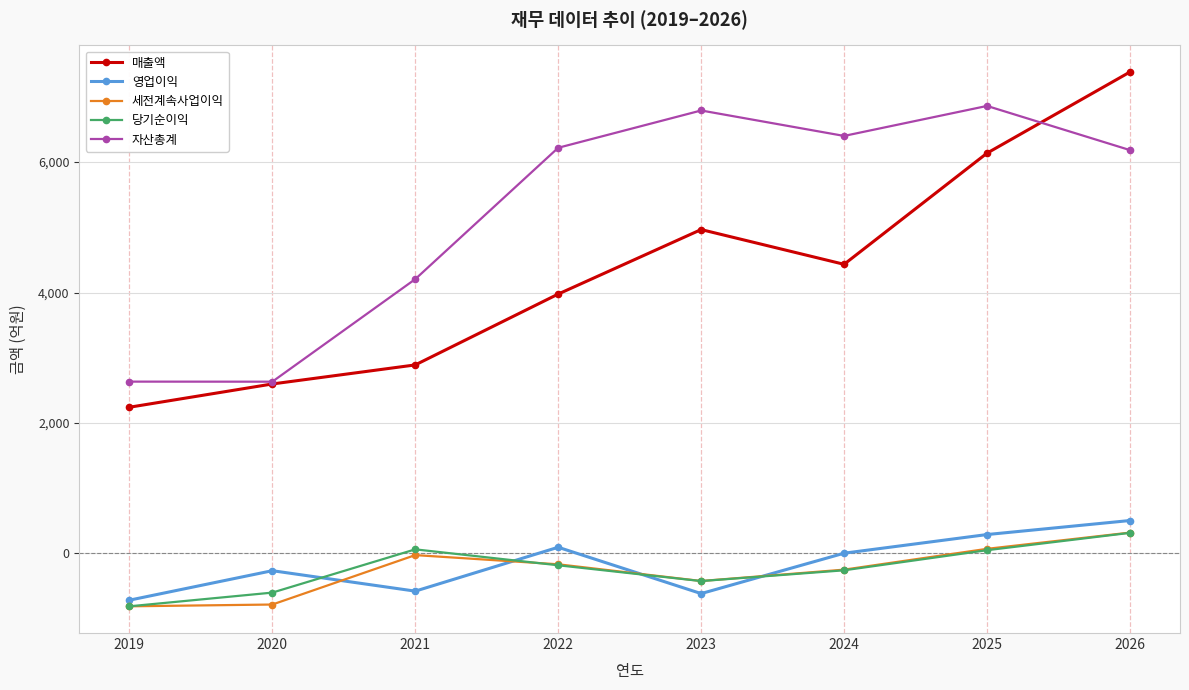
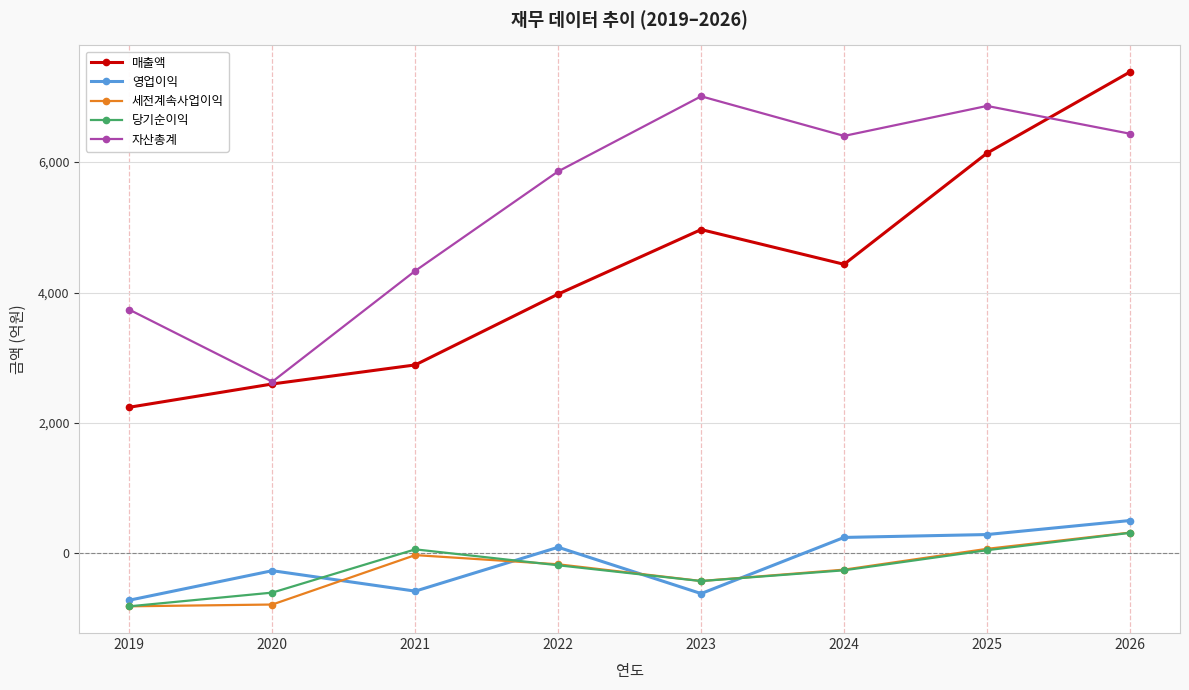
  {
    "매출액": {
      "2019": "2,200",
      "2021": "2,900",
      "2022": "4,000",
      "2023": "5,000",
      "2024": "4,400",
      "2025": "6,100",
      "2026": "7,400"
    },
    "영업이익": {
      "2019": "-700",
      "2020": "-300",
      "2021": "-600",
      "2022": "100",
      "2023": "-600",
-     "2024": "0",
+     "2024": "200",
      "2025": "300",
      "2026": "500"
    },
    "세전계속사업이익": {
      "2020": "-800",
      "2021": "0"
    },
    "당기순이익": {
      "2020": "-600",
      "2021": "100"
    },
    "자산총계": {
-     "2019": "2,600",
-     "2021": "4,200",
-     "2022": "6,200",
-     "2023": "6,800",
+     "2019": "3,700",
+     "2021": "4,300",
+     "2022": "5,900",
+     "2023": "7,000",
      "2024": "6,400",
      "2025": "6,900",
-     "2026": "6,200"
+     "2026": "6,400"
    }
  }
